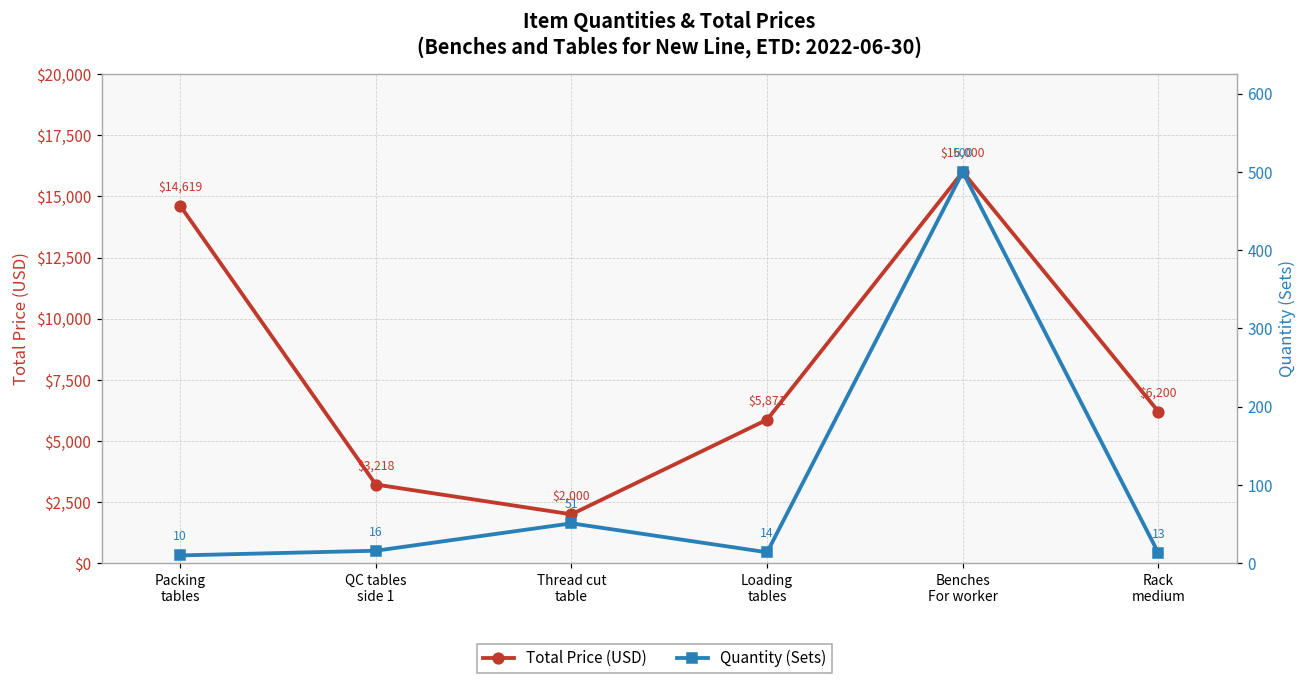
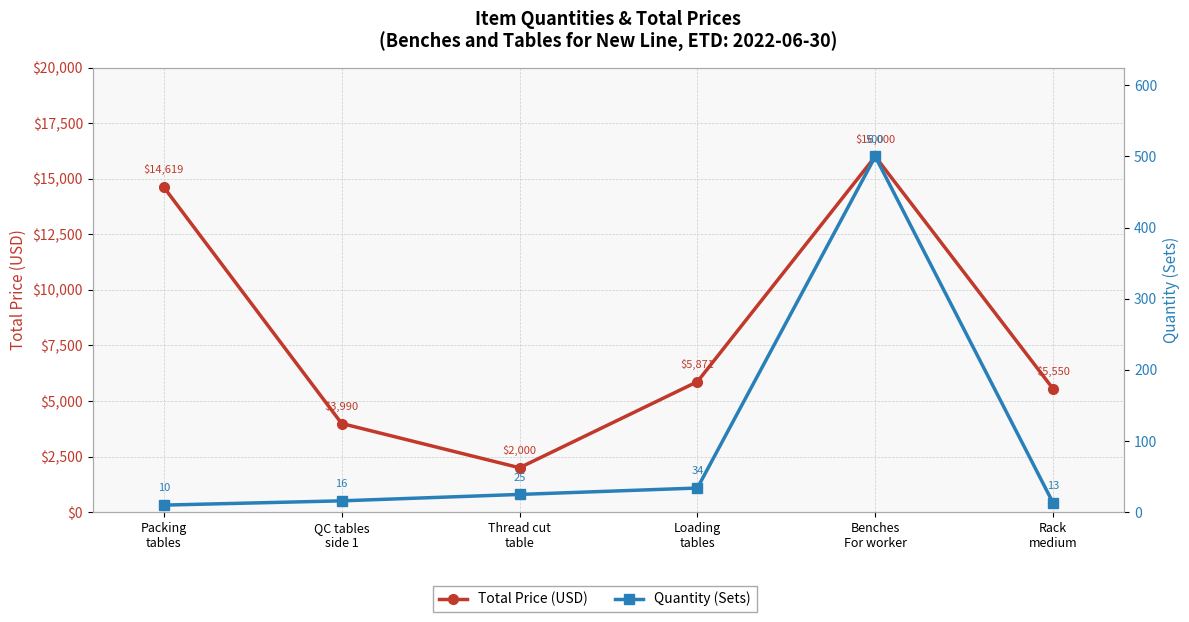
  {
    "Total Price (USD)": {
      "Packing tables": "$14,619",
-     "QC tables side 1": "$3,218",
+     "QC tables side 1": "$3,990",
      "Thread cut table": "$2,000",
      "Loading tables": "$5,871",
-     "Rack medium": "$6,200"
+     "Rack medium": "$5,550"
    },
    "Quantity (Sets)": {
      "Packing tables": "10",
      "QC tables side 1": "16",
-     "Thread cut table": "51",
-     "Loading tables": "14",
+     "Thread cut table": "25",
+     "Loading tables": "34",
      "Rack medium": "13"
    }
  }
